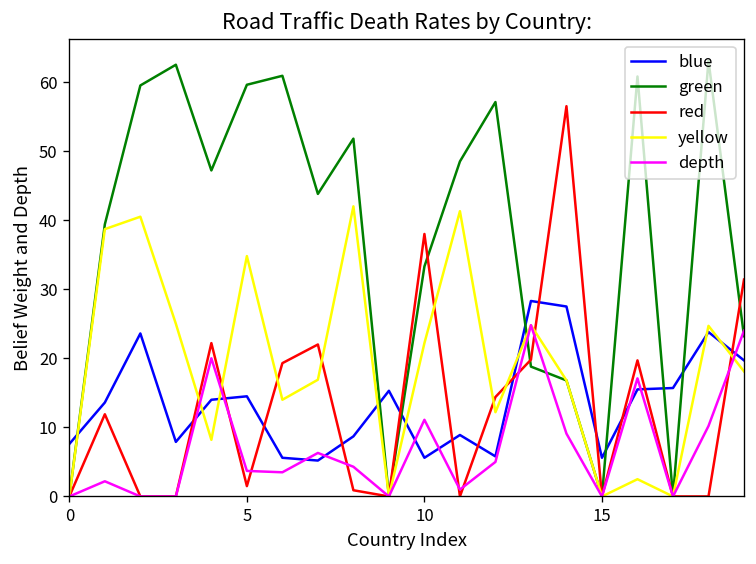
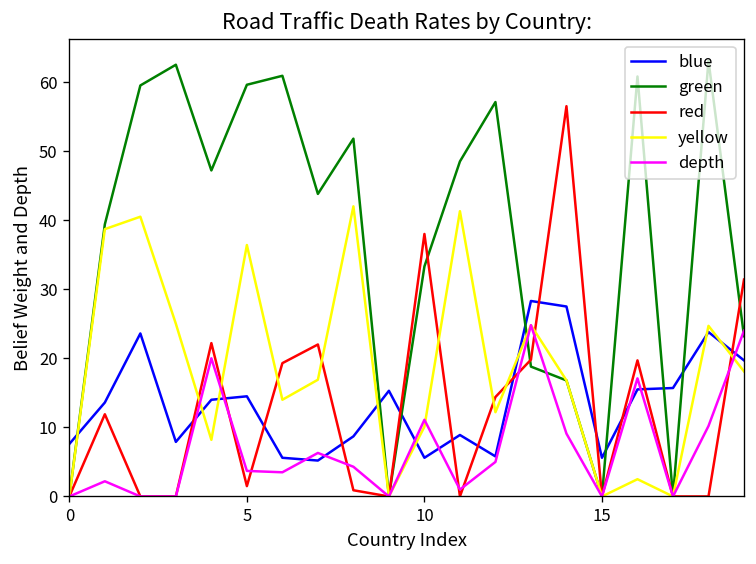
  {
    "blue": {
      "0": 8,
      "5": 15,
      "10": 6,
      "15": 6
    },
    "green": {
      "5": 60,
      "10": 33
    },
    "red": {
      "5": 2,
      "10": 38
    },
    "yellow": {
-     "5": 35,
-     "10": 22
+     "5": 36,
+     "10": 10
    },
    "depth": {
      "5": 4,
      "10": 11
    }
  }
